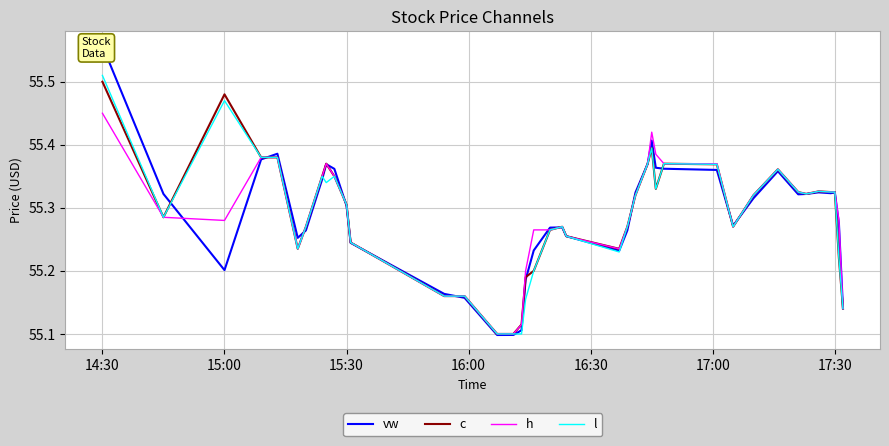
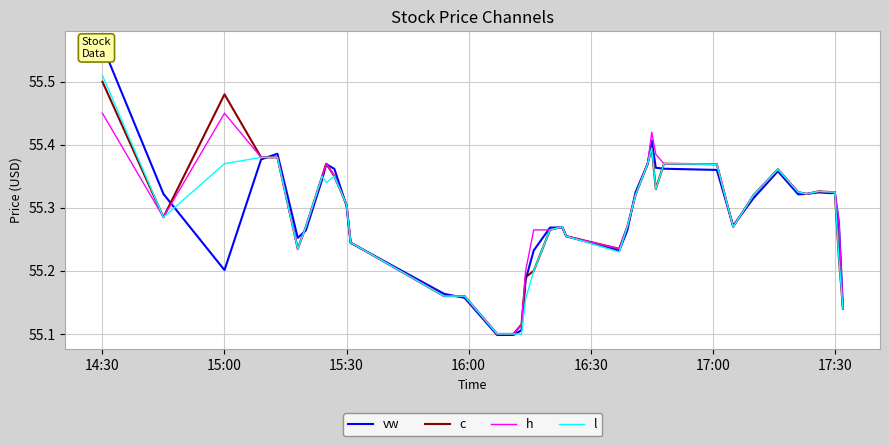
  {
    "vw": {
      "15:00": 55.20
    },
    "c": {
      "14:30": 55.50,
      "15:00": 55.48
    },
    "h": {
      "14:30": 55.45,
-     "15:00": 55.28
+     "15:00": 55.45
    },
    "l": {
      "14:30": 55.51,
-     "15:00": 55.47
+     "15:00": 55.37
    }
  }
